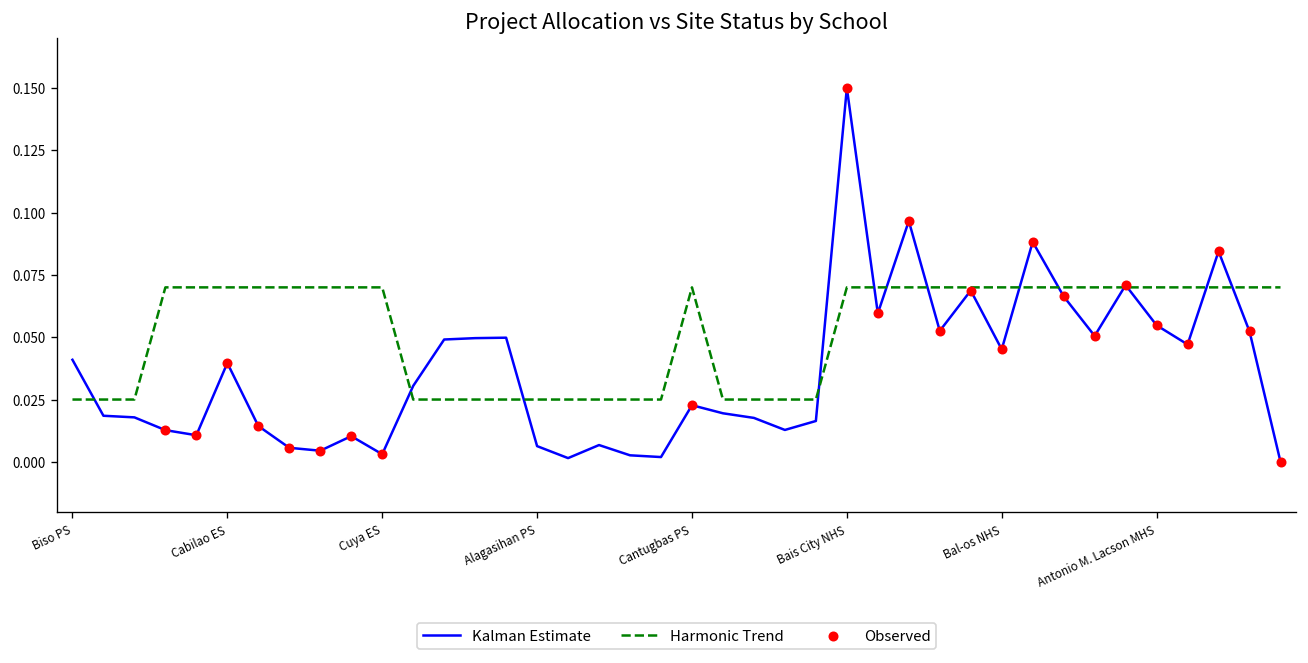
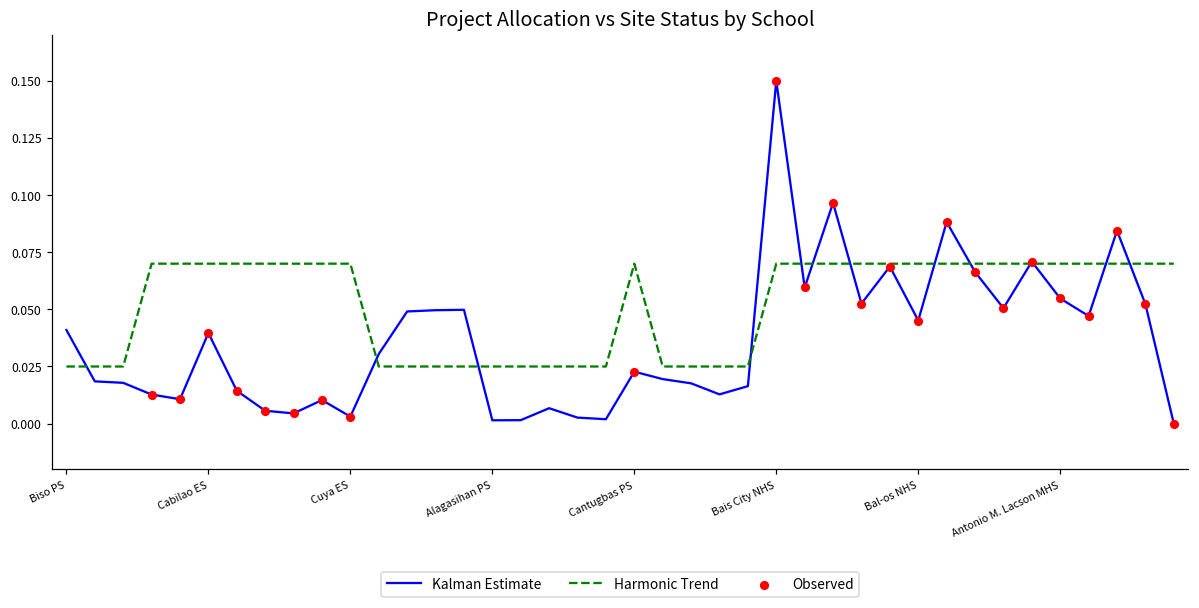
  {
    "Kalman Estimate": {
      "Biso PS": 0.041,
-     "Alagasihan PS": 0.006
+     "Alagasihan PS": 0.001
    },
    "Harmonic Trend": {
      "Biso PS": 0.025,
      "Cabilao ES": 0.070,
      "Cuya ES": 0.070,
      "Alagasihan PS": 0.025,
      "Cantugbas PS": 0.070,
      "Bais City NHS": 0.070,
      "Bal-os NHS": 0.070,
      "Antonio M. Lacson MHS": 0.070
    }
  }
